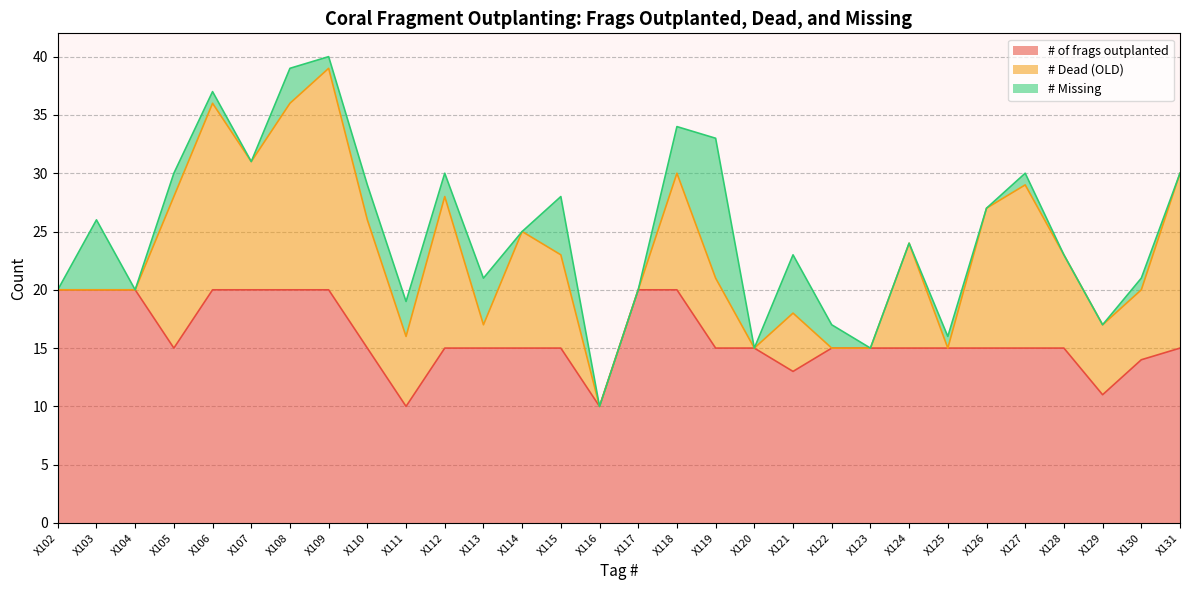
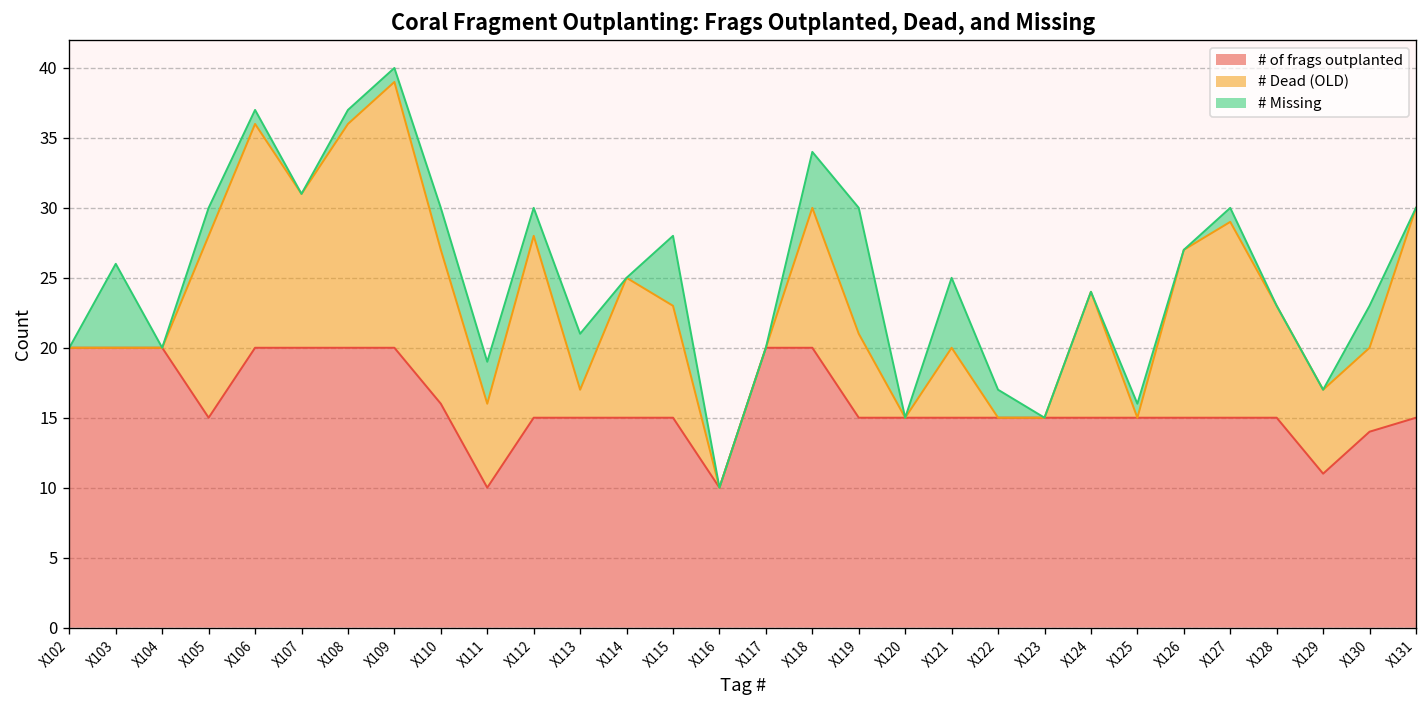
  {
    "# of frags outplanted": {
      "X105": 15,
      "X106": 20,
      "X107": 20,
      "X108": 20,
      "X109": 20,
-     "X110": 15,
+     "X110": 16,
      "X111": 10,
      "X112": 15,
      "X113": 15,
      "X114": 15,
      "X115": 15,
      "X118": 20,
      "X119": 15,
-     "X121": 13,
+     "X121": 15,
      "X124": 15,
      "X126": 15,
      "X127": 15,
      "X128": 15,
      "X129": 11,
      "X130": 14,
      "X131": 15
    },
    "# Dead (OLD)": {
      "X105": 13,
      "X106": 16,
      "X108": 16,
      "X109": 19,
      "X110": 11,
      "X111": 6,
      "X112": 13,
      "X113": 2,
      "X115": 8,
      "X118": 10,
      "X119": 6,
      "X121": 5,
      "X127": 14,
      "X130": 6
    },
    "# Missing": {
      "X103": 6,
      "X105": 2,
      "X106": 1,
-     "X108": 3,
+     "X108": 1,
      "X109": 1,
      "X110": 3,
      "X111": 3,
      "X112": 2,
      "X113": 4,
      "X115": 5,
      "X118": 4,
-     "X119": 12,
+     "X119": 9,
      "X121": 5,
      "X122": 2,
      "X125": 1,
      "X127": 1,
-     "X130": 1
+     "X130": 3
    }
  }
